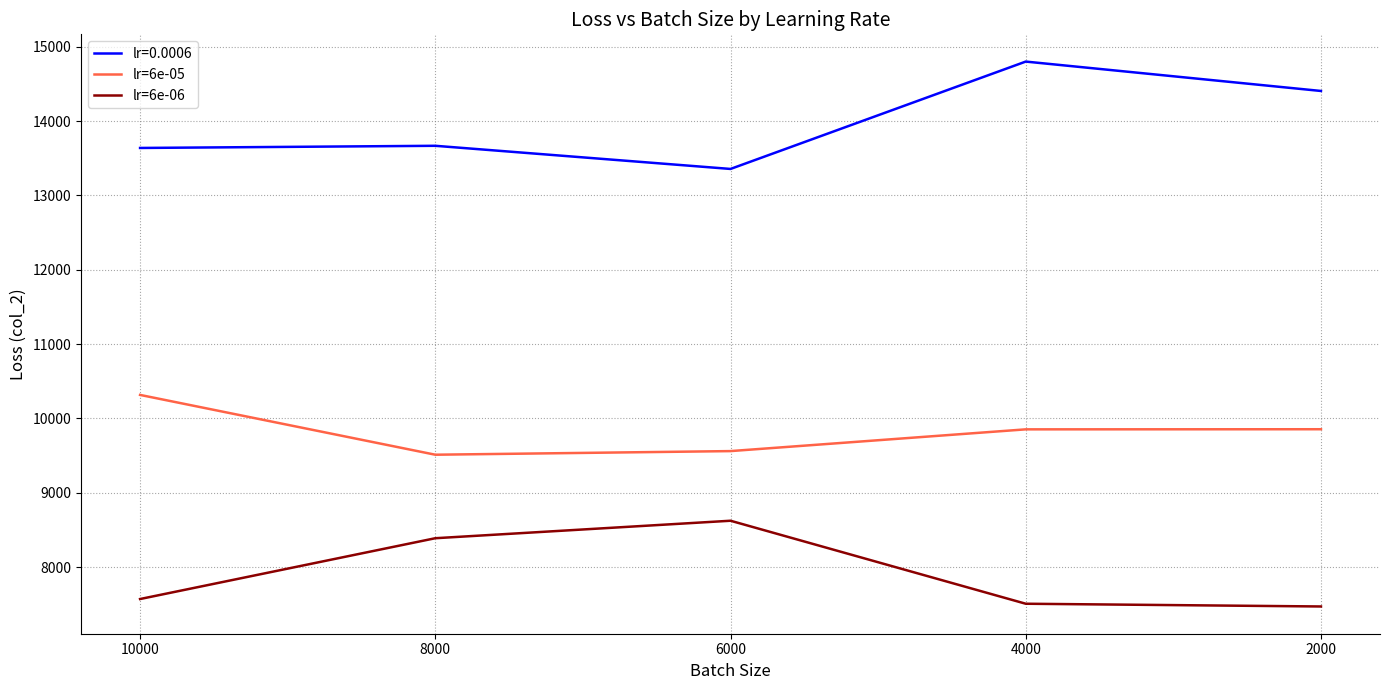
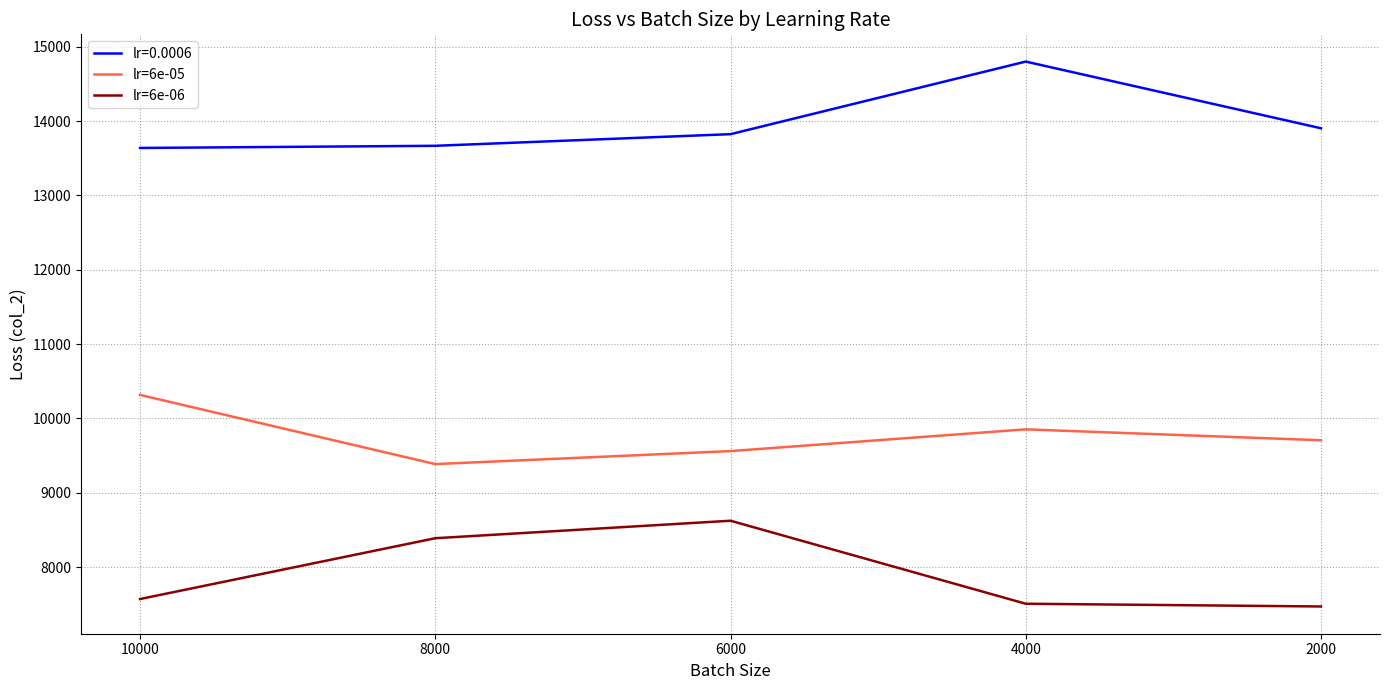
  {
    "lr=0.0006": {
      "10000": 13600,
      "8000": 13700,
-     "6000": 13400,
+     "6000": 13800,
      "4000": 14800,
-     "2000": 14400
+     "2000": 13900
    },
    "lr=6e-05": {
      "10000": 10300,
-     "8000": 9500,
+     "8000": 9400,
      "6000": 9600,
      "4000": 9900,
-     "2000": 9900
+     "2000": 9700
    },
    "lr=6e-06": {
      "10000": 7600,
      "8000": 8400,
      "6000": 8600,
      "4000": 7500,
      "2000": 7500
    }
  }
